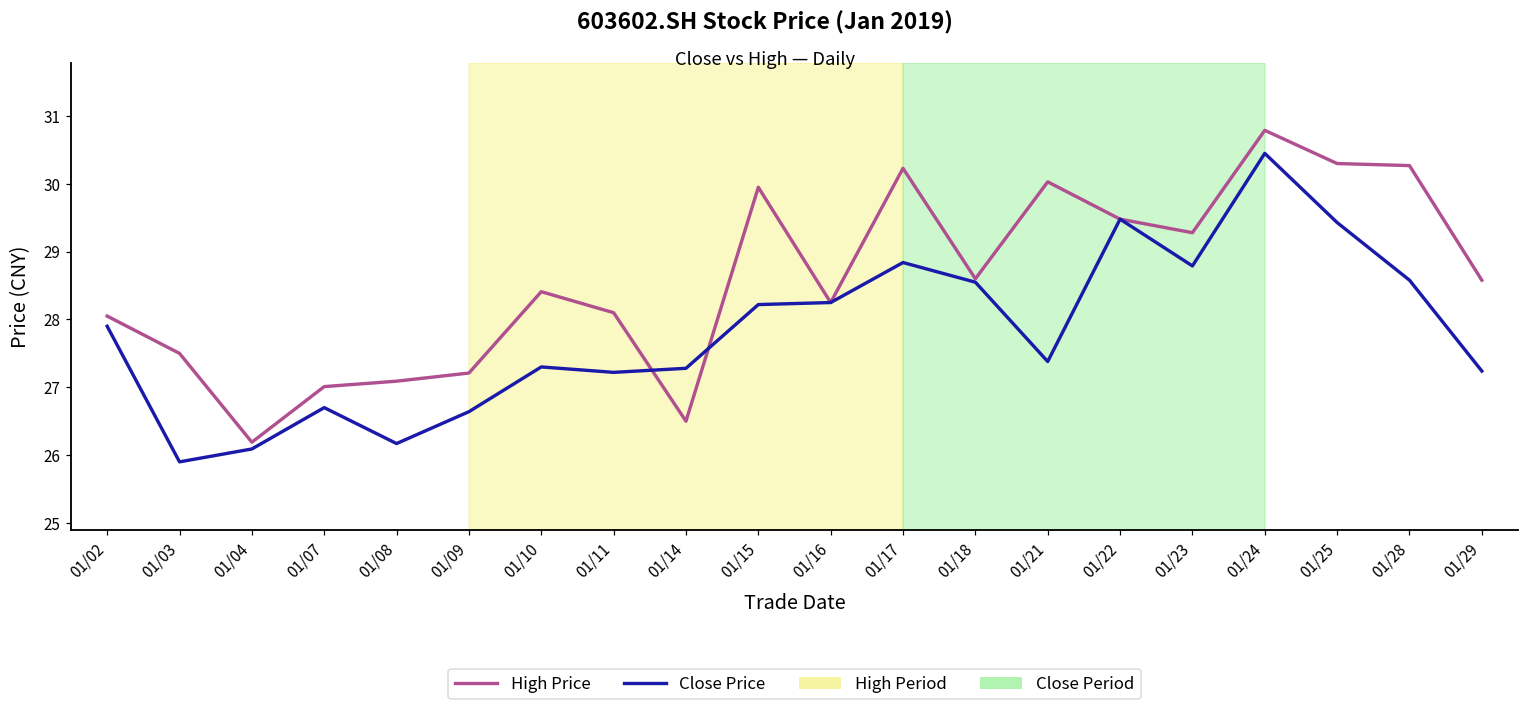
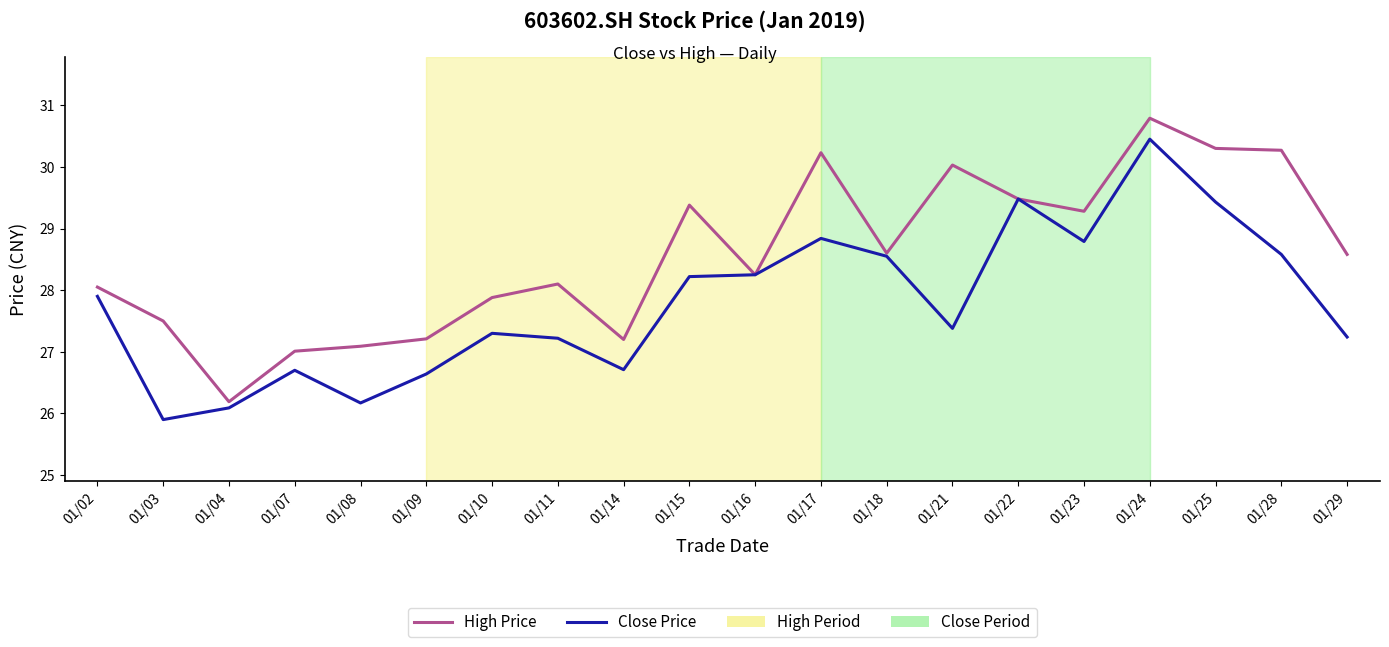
  {
    "High Price": {
      "01/02": 28.1,
      "01/03": 27.5,
      "01/04": 26.2,
      "01/07": 27.0,
      "01/08": 27.1,
      "01/09": 27.2,
-     "01/10": 28.4,
+     "01/10": 27.9,
      "01/11": 28.1,
-     "01/14": 26.5,
-     "01/15": 30.0,
+     "01/14": 27.2,
+     "01/15": 29.4,
      "01/17": 30.2,
      "01/18": 28.6,
      "01/21": 30.0,
      "01/23": 29.3,
      "01/24": 30.8,
      "01/25": 30.3,
      "01/28": 30.3,
      "01/29": 28.6
    },
    "Close Price": {
      "01/02": 27.9,
      "01/03": 25.9,
      "01/04": 26.1,
      "01/07": 26.7,
      "01/08": 26.2,
      "01/09": 26.6,
      "01/10": 27.3,
      "01/11": 27.2,
-     "01/14": 27.3,
+     "01/14": 26.7,
      "01/15": 28.2,
      "01/17": 28.8,
      "01/18": 28.6,
      "01/21": 27.4,
      "01/23": 28.8,
      "01/24": 30.5,
      "01/25": 29.4,
      "01/28": 28.6,
      "01/29": 27.2
    }
  }
